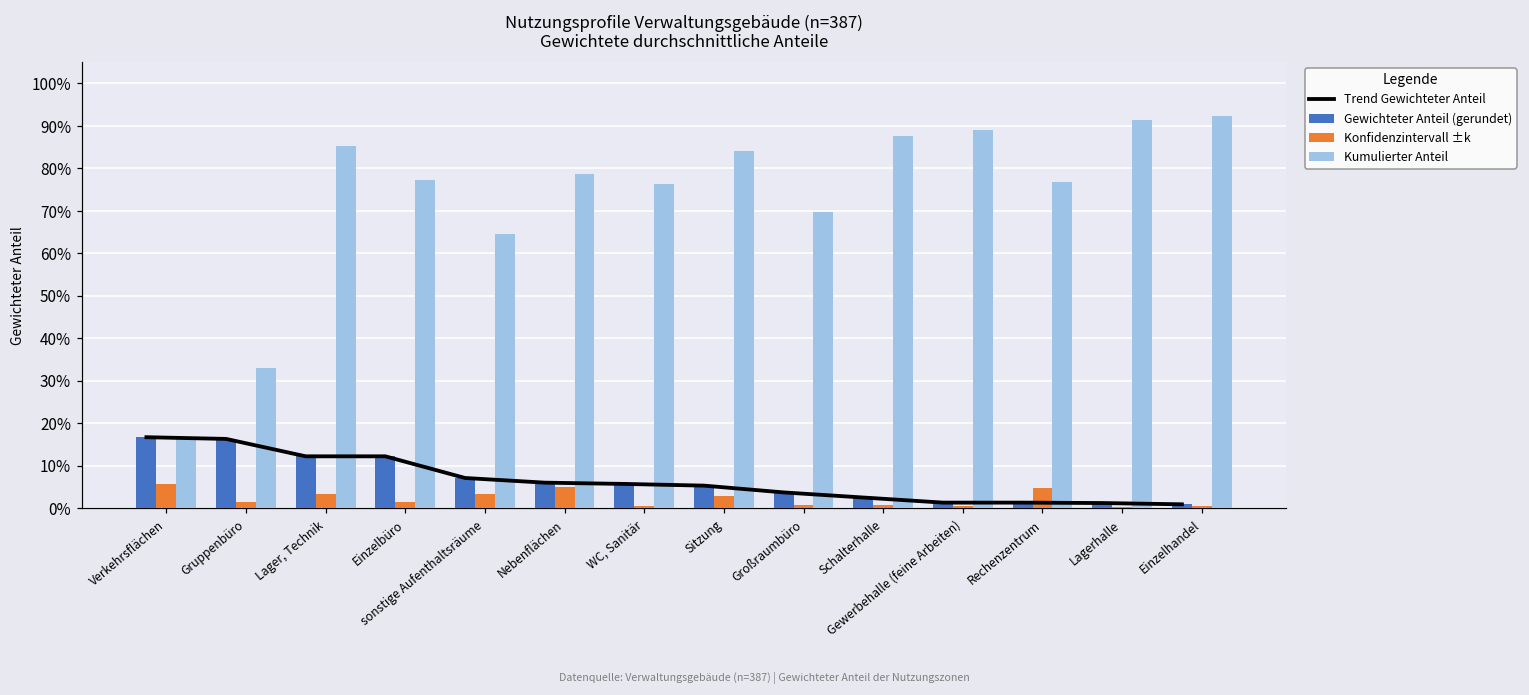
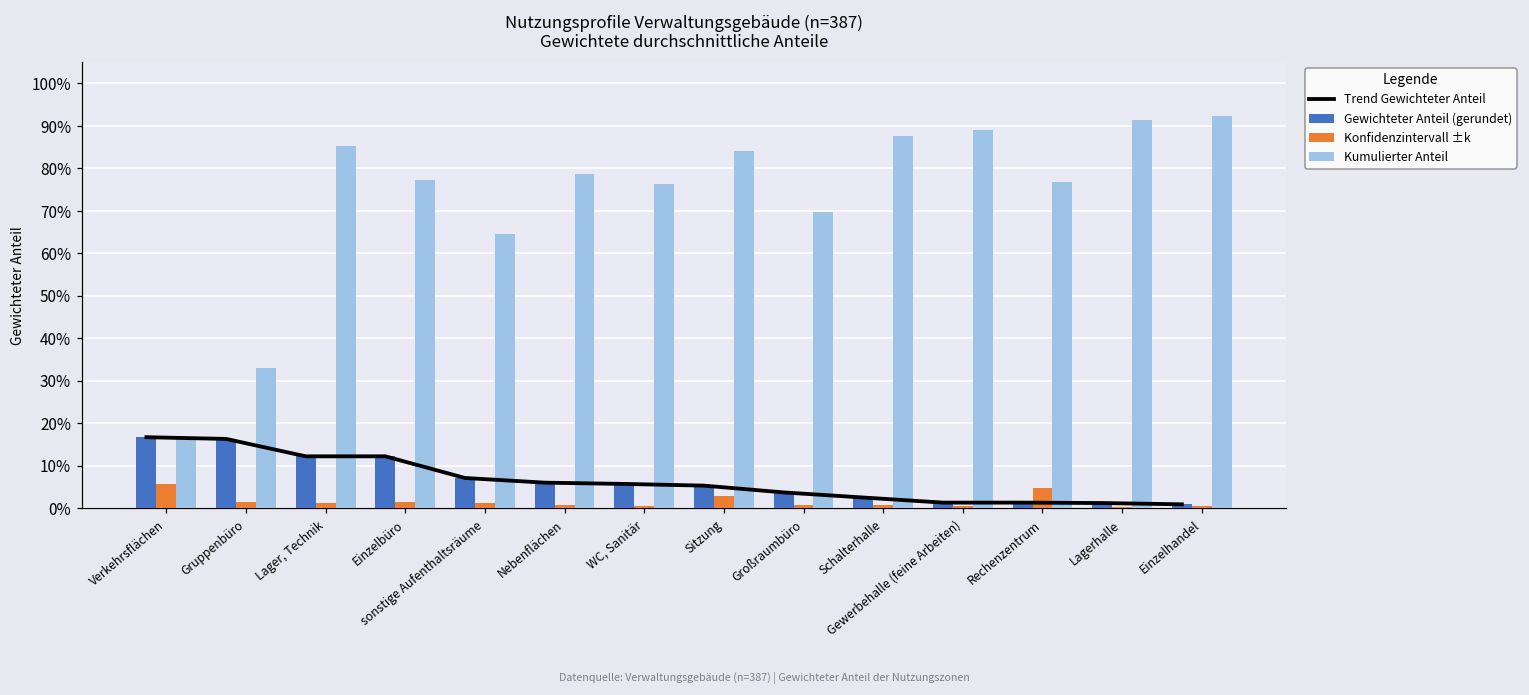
  {
    "Gewichteter Anteil (gerundet)": {
      "Verkehrsflächen": "17%",
      "Gruppenbüro": "16%",
      "Lager, Technik": "12%",
      "Einzelbüro": "12%",
      "sonstige Aufenthaltsräume": "7%",
      "Nebenflächen": "6%",
      "WC, Sanitär": "6%",
      "Sitzung": "5%",
      "Großraumbüro": "4%",
      "Schalterhalle": "3%",
      "Gewerbehalle (feine Arbeiten)": "1%",
      "Rechenzentrum": "1%",
      "Lagerhalle": "1%",
      "Einzelhandel": "1%"
    },
    "Konfidenzintervall ±k": {
      "Verkehrsflächen": "6%",
      "Gruppenbüro": "1%",
-     "Lager, Technik": "3%",
+     "Lager, Technik": "1%",
      "Einzelbüro": "1%",
-     "sonstige Aufenthaltsräume": "3%",
-     "Nebenflächen": "5%",
+     "sonstige Aufenthaltsräume": "1%",
+     "Nebenflächen": "1%",
      "Sitzung": "3%",
      "Großraumbüro": "1%",
      "Rechenzentrum": "5%"
    },
    "Kumulierter Anteil": {
      "Verkehrsflächen": "17%",
      "Gruppenbüro": "33%",
      "Lager, Technik": "85%",
      "Einzelbüro": "77%",
      "sonstige Aufenthaltsräume": "65%",
      "Nebenflächen": "79%",
      "WC, Sanitär": "76%",
      "Sitzung": "84%",
      "Großraumbüro": "70%",
      "Schalterhalle": "88%",
      "Gewerbehalle (feine Arbeiten)": "89%",
      "Rechenzentrum": "77%",
      "Lagerhalle": "92%",
      "Einzelhandel": "92%"
    }
  }
